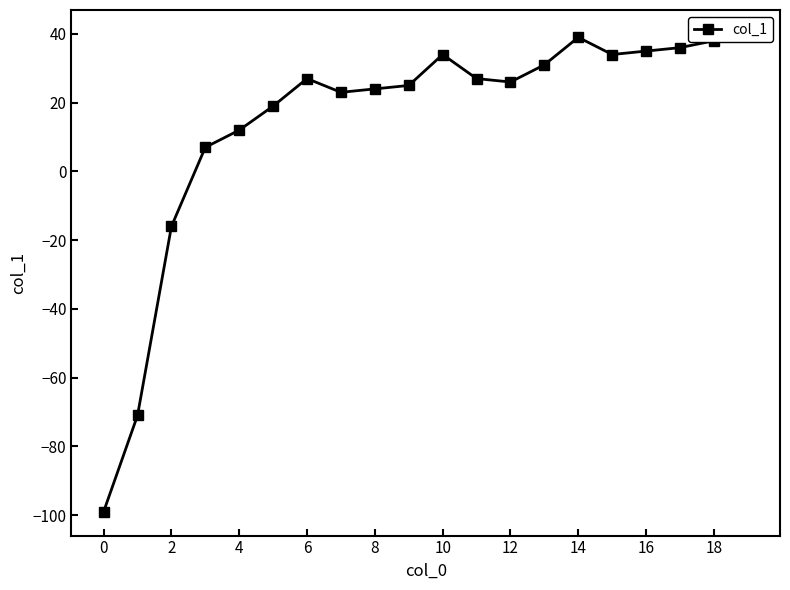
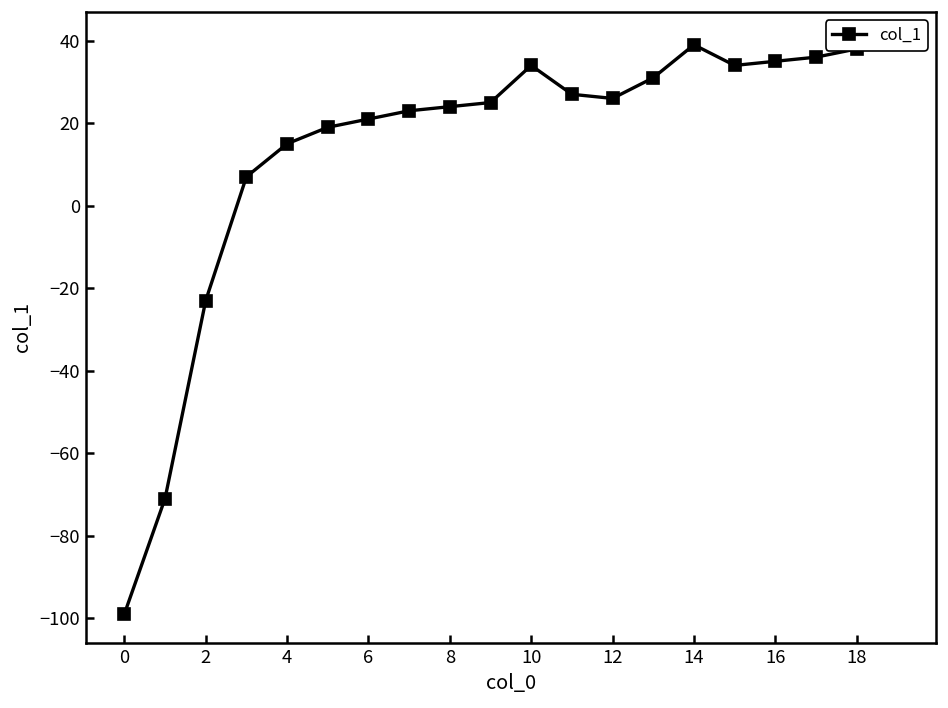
  {
    "0": -99,
-   "2": -16,
-   "4": 12,
-   "6": 27,
+   "2": -23,
+   "4": 15,
+   "6": 21,
    "8": 24,
    "10": 34,
    "12": 26,
    "14": 39,
    "16": 35
  }
